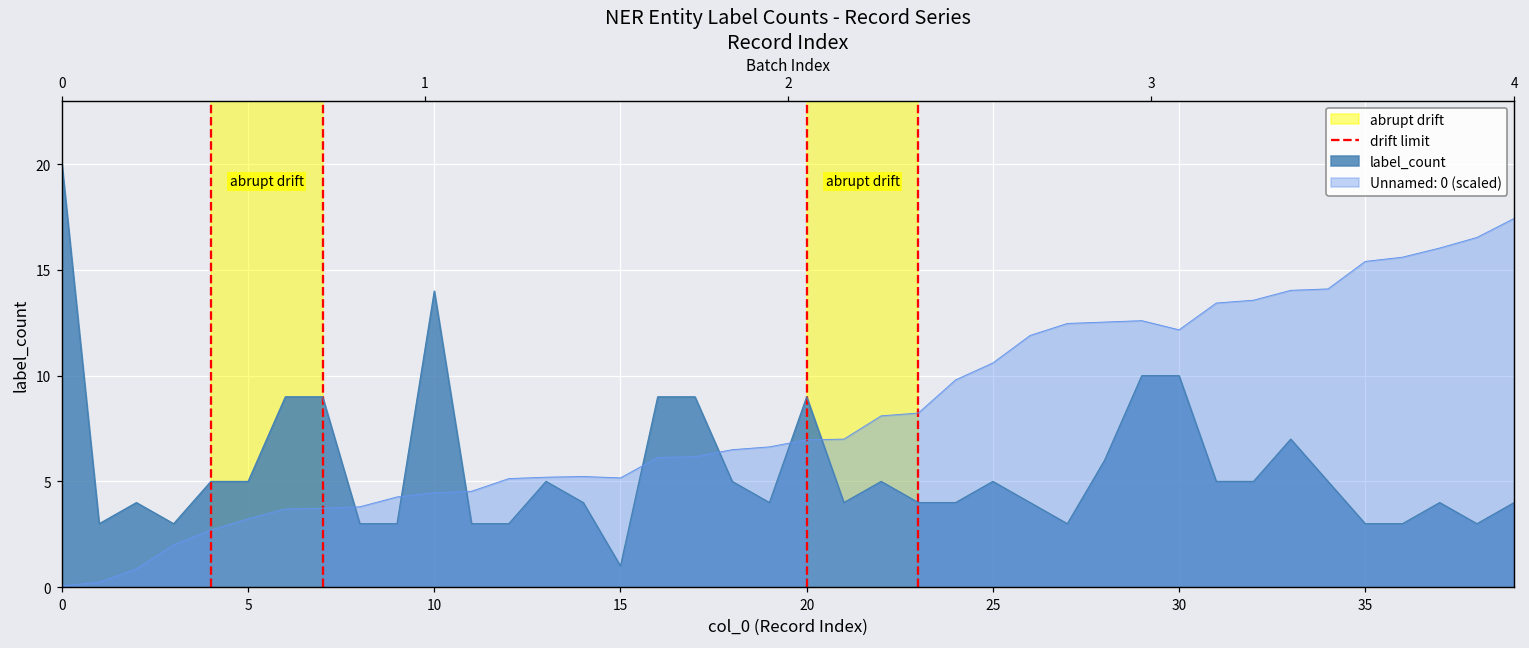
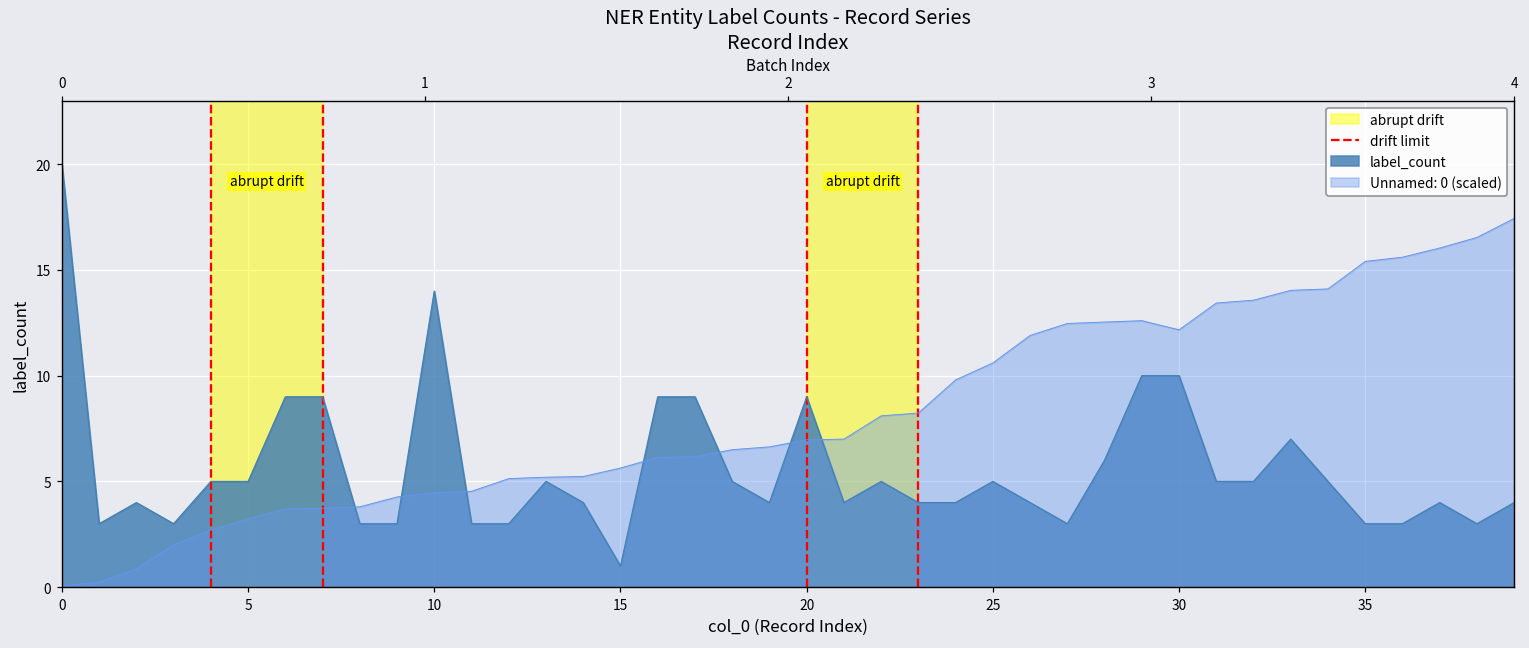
  {
    "label_count": {
      "0": 20.0,
      "10": 14.0,
      "15": 1.0,
      "25": 5.0,
      "30": 10.0,
      "35": 3.0
    },
    "Unnamed: 0 (scaled)": {
      "0": 0.1,
      "10": 4.5,
-     "15": 5.2,
+     "15": 5.6,
      "25": 10.6,
      "30": 12.2,
      "35": 15.4
    }
  }
